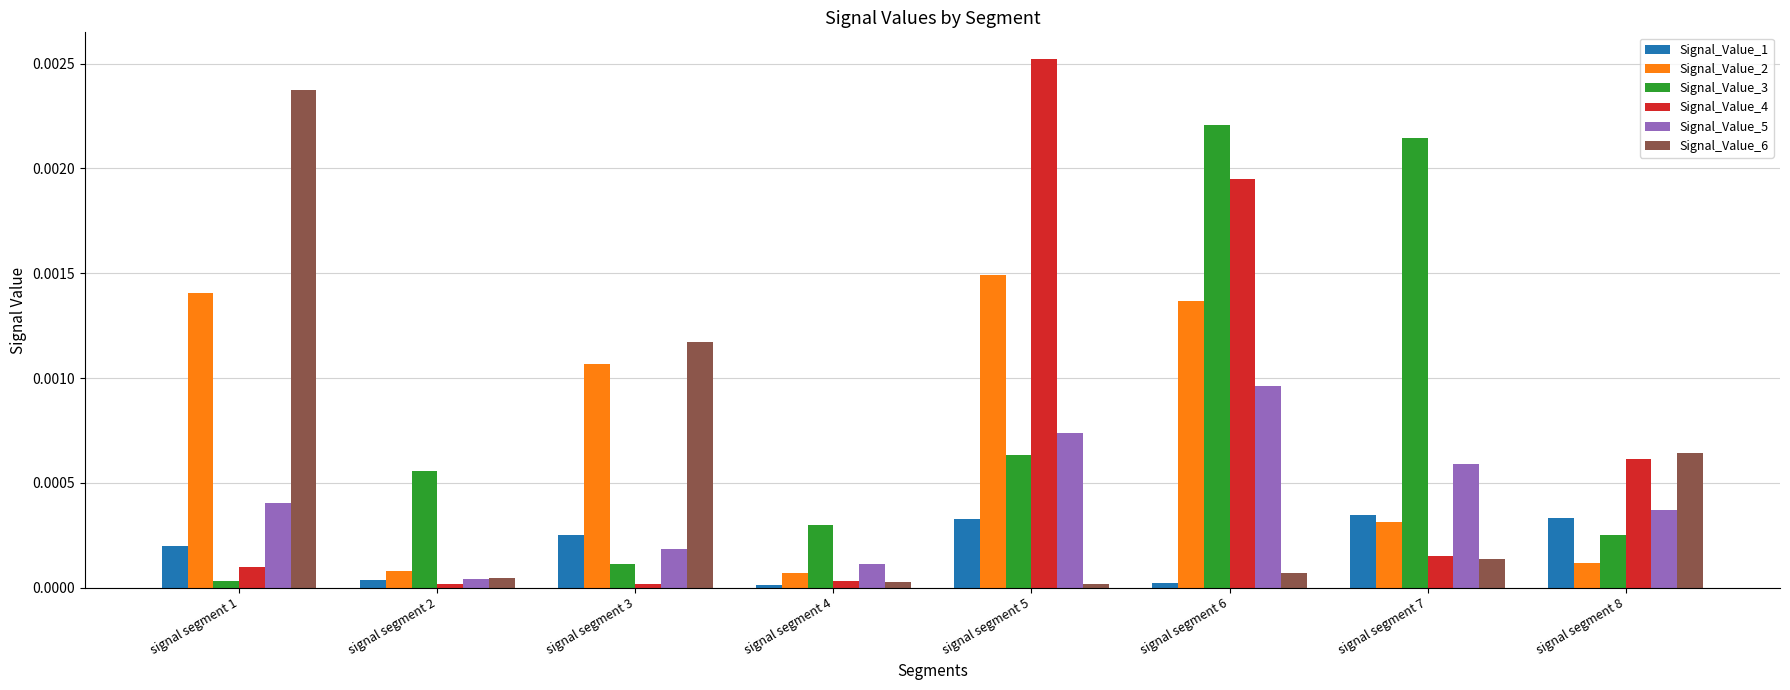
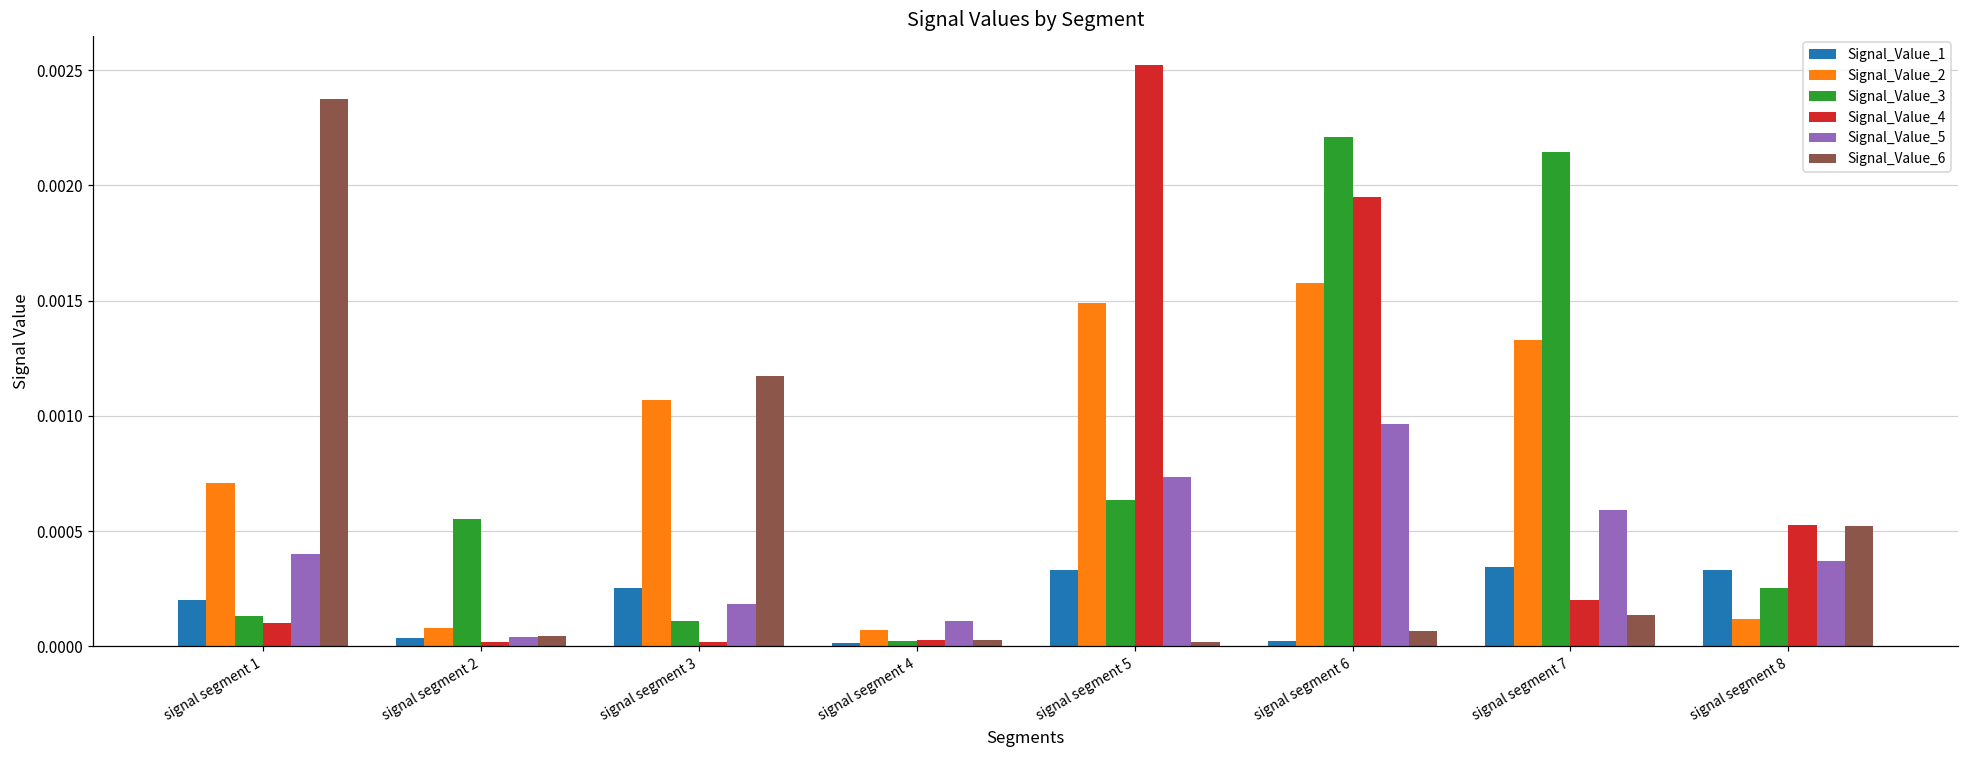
  {
    "Signal_Value_1": {
      "signal segment 1": 0.00020,
      "signal segment 2": 0.00004,
      "signal segment 3": 0.00025,
      "signal segment 4": 0.00002,
      "signal segment 5": 0.00033,
      "signal segment 6": 0.00002,
      "signal segment 7": 0.00035,
      "signal segment 8": 0.00033
    },
    "Signal_Value_2": {
-     "signal segment 1": 0.00141,
+     "signal segment 1": 0.00071,
      "signal segment 2": 0.00008,
      "signal segment 3": 0.00107,
      "signal segment 4": 0.00007,
      "signal segment 5": 0.00149,
-     "signal segment 6": 0.00137,
-     "signal segment 7": 0.00031,
+     "signal segment 6": 0.00158,
+     "signal segment 7": 0.00133,
      "signal segment 8": 0.00012
    },
    "Signal_Value_3": {
-     "signal segment 1": 0.00003,
+     "signal segment 1": 0.00013,
      "signal segment 2": 0.00055,
      "signal segment 3": 0.00011,
-     "signal segment 4": 0.00030,
+     "signal segment 4": 0.00002,
      "signal segment 5": 0.00063,
      "signal segment 6": 0.00221,
      "signal segment 7": 0.00214,
      "signal segment 8": 0.00025
    },
    "Signal_Value_4": {
      "signal segment 1": 0.00010,
      "signal segment 2": 0.00002,
      "signal segment 3": 0.00002,
      "signal segment 4": 0.00003,
      "signal segment 5": 0.00252,
      "signal segment 6": 0.00195,
-     "signal segment 7": 0.00015,
-     "signal segment 8": 0.00062
+     "signal segment 7": 0.00020,
+     "signal segment 8": 0.00053
    },
    "Signal_Value_5": {
      "signal segment 1": 0.00040,
      "signal segment 2": 0.00004,
      "signal segment 3": 0.00018,
      "signal segment 4": 0.00011,
      "signal segment 5": 0.00074,
      "signal segment 6": 0.00096,
      "signal segment 7": 0.00059,
      "signal segment 8": 0.00037
    },
    "Signal_Value_6": {
      "signal segment 1": 0.00237,
      "signal segment 2": 0.00005,
      "signal segment 3": 0.00117,
      "signal segment 4": 0.00003,
      "signal segment 5": 0.00002,
      "signal segment 6": 0.00007,
      "signal segment 7": 0.00014,
-     "signal segment 8": 0.00064
+     "signal segment 8": 0.00052
    }
  }
